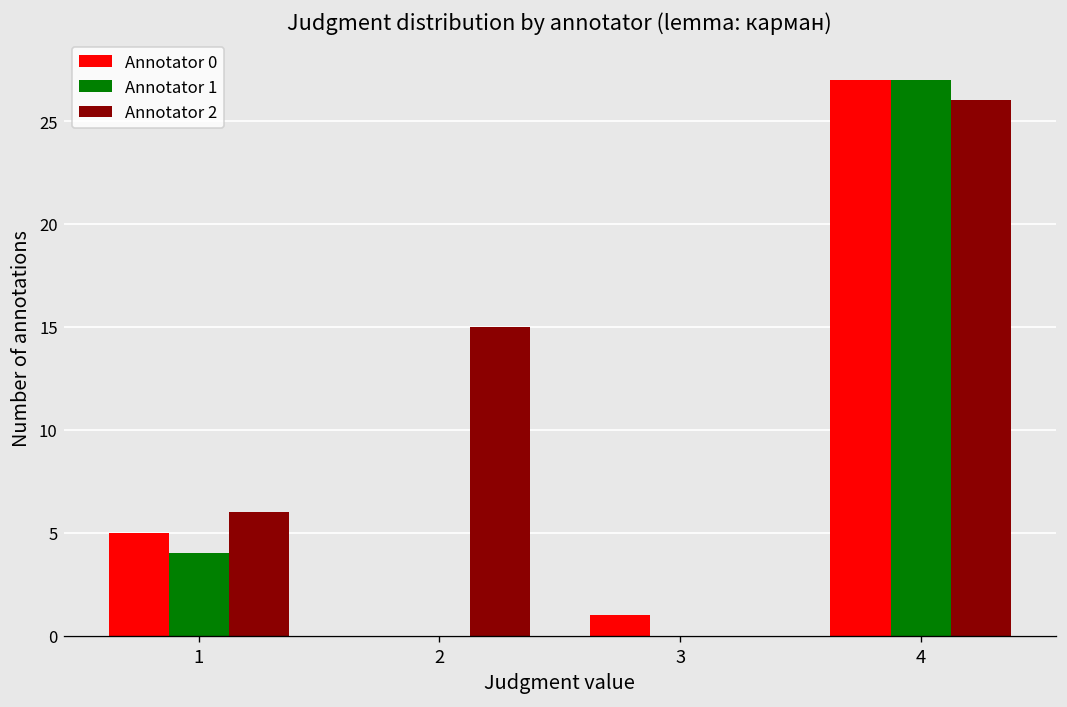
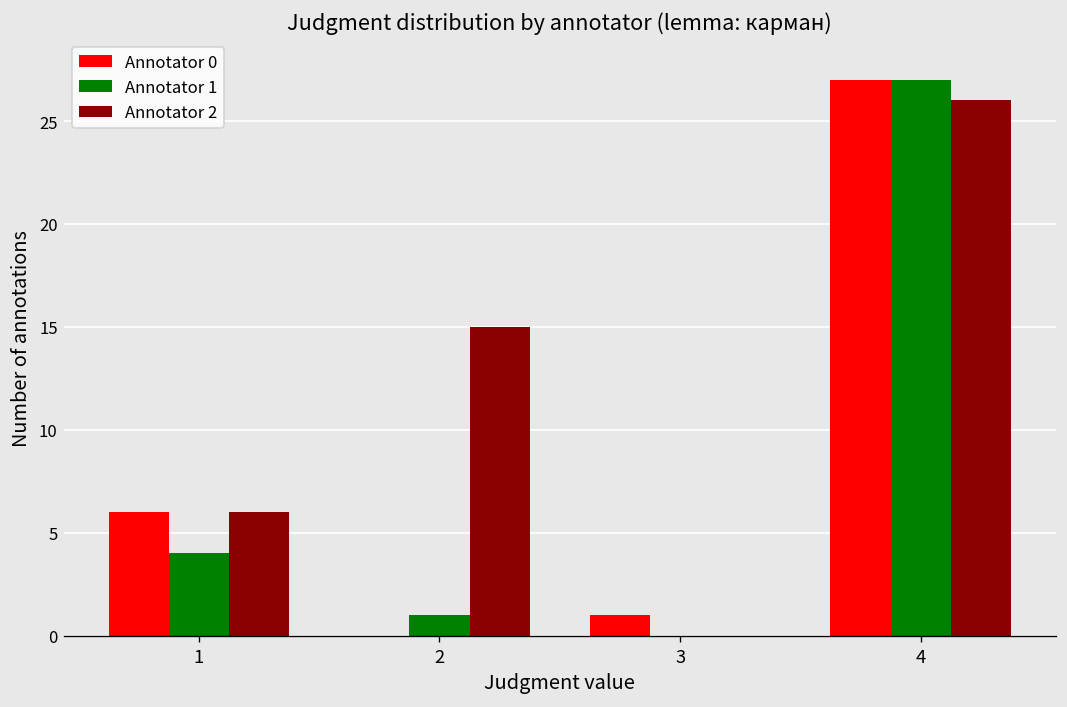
  {
    "Annotator 0": {
-     "1": 5,
+     "1": 6,
      "2": 0,
      "3": 1,
      "4": 27
    },
    "Annotator 1": {
      "1": 4,
-     "2": 0,
+     "2": 1,
      "3": 0,
      "4": 27
    },
    "Annotator 2": {
      "1": 6,
      "2": 15,
      "3": 0,
      "4": 26
    }
  }
